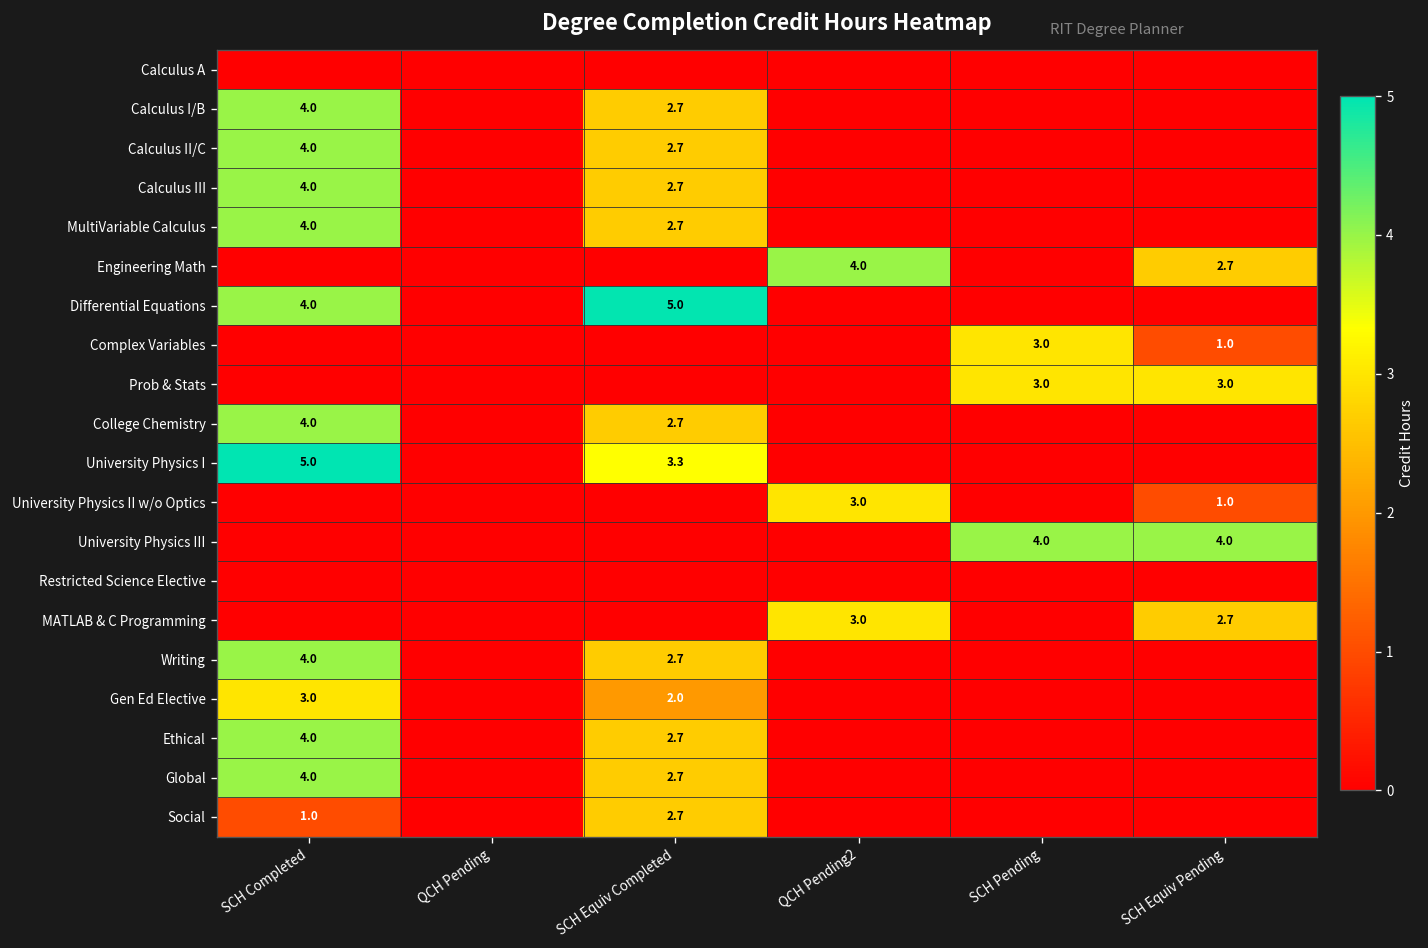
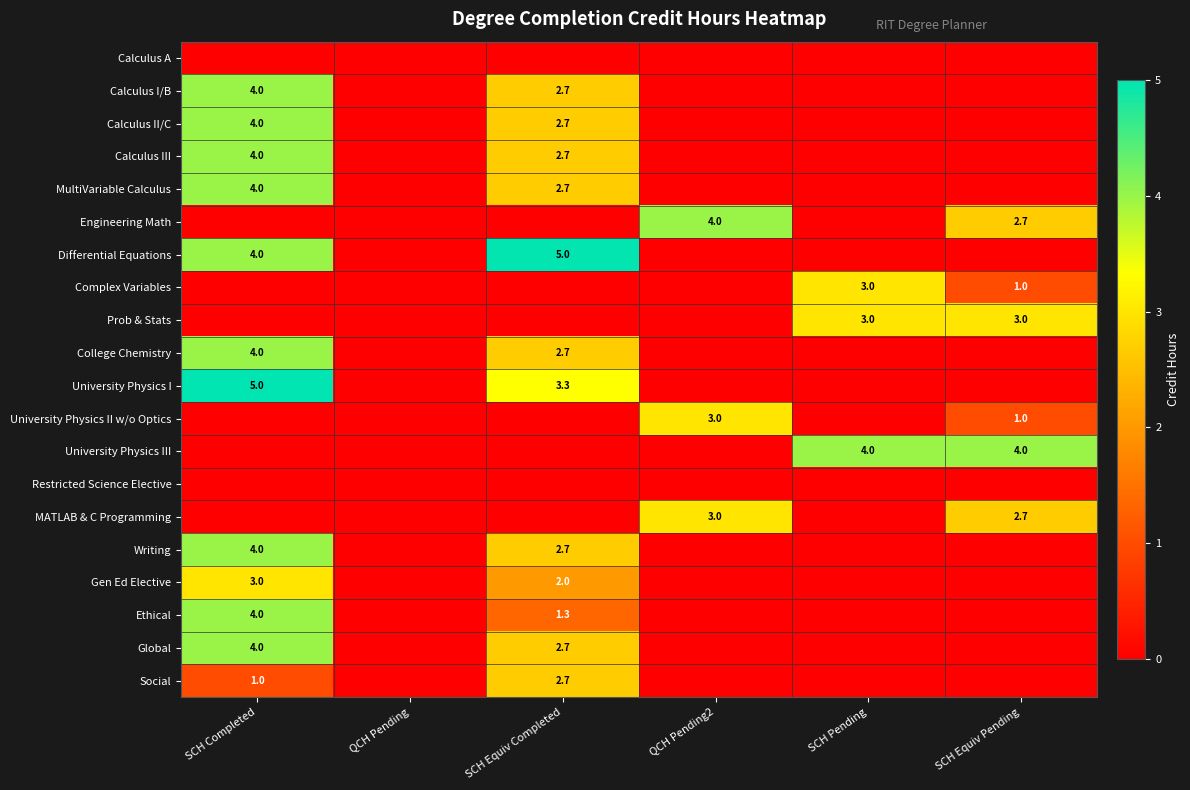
  {
    "Calculus I/B": {
      "SCH Completed": 4.0,
      "SCH Equiv Completed": 2.7
    },
    "Calculus II/C": {
      "SCH Completed": 4.0,
      "SCH Equiv Completed": 2.7
    },
    "Calculus III": {
      "SCH Completed": 4.0,
      "SCH Equiv Completed": 2.7
    },
    "MultiVariable Calculus": {
      "SCH Completed": 4.0,
      "SCH Equiv Completed": 2.7
    },
    "Engineering Math": {
      "QCH Pending2": 4.0,
      "SCH Equiv Pending": 2.7
    },
    "Differential Equations": {
      "SCH Completed": 4.0,
      "SCH Equiv Completed": 5.0
    },
    "Complex Variables": {
      "SCH Pending": 3.0,
      "SCH Equiv Pending": 1.0
    },
    "Prob & Stats": {
      "SCH Pending": 3.0,
      "SCH Equiv Pending": 3.0
    },
    "College Chemistry": {
      "SCH Completed": 4.0,
      "SCH Equiv Completed": 2.7
    },
    "University Physics I": {
      "SCH Completed": 5.0,
      "SCH Equiv Completed": 3.3
    },
    "University Physics II w/o Optics": {
      "QCH Pending2": 3.0,
      "SCH Equiv Pending": 1.0
    },
    "University Physics III": {
      "SCH Pending": 4.0,
      "SCH Equiv Pending": 4.0
    },
    "MATLAB & C Programming": {
      "QCH Pending2": 3.0,
      "SCH Equiv Pending": 2.7
    },
    "Writing": {
      "SCH Completed": 4.0,
      "SCH Equiv Completed": 2.7
    },
    "Gen Ed Elective": {
      "SCH Completed": 3.0,
      "SCH Equiv Completed": 2.0
    },
    "Ethical": {
      "SCH Completed": 4.0,
-     "SCH Equiv Completed": 2.7
+     "SCH Equiv Completed": 1.3
    },
    "Global": {
      "SCH Completed": 4.0,
      "SCH Equiv Completed": 2.7
    },
    "Social": {
      "SCH Completed": 1.0,
      "SCH Equiv Completed": 2.7
    }
  }
